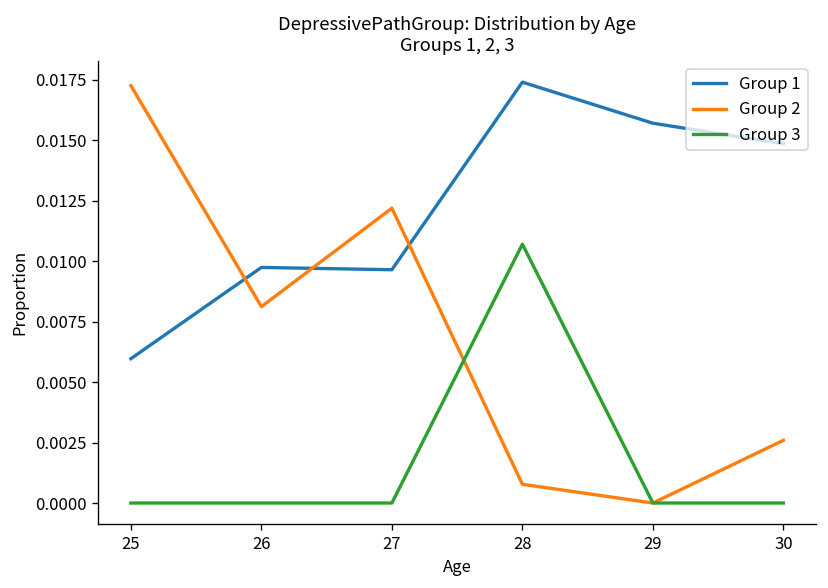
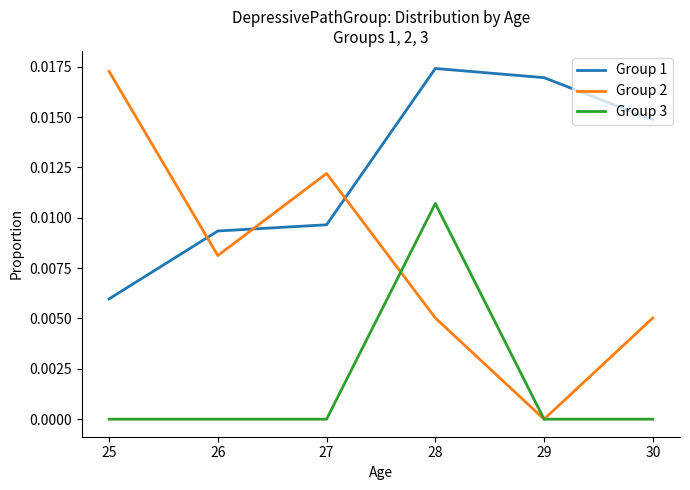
  {
    "Group 1": {
      "25": 0.0060,
-     "26": 0.0097,
+     "26": 0.0093,
      "27": 0.0097,
      "28": 0.0174,
-     "29": 0.0157
+     "29": 0.0170
    },
    "Group 2": {
      "25": 0.0173,
      "26": 0.0081,
      "27": 0.0122,
-     "28": 0.0008,
-     "30": 0.0026
+     "28": 0.0050,
+     "30": 0.0050
    },
    "Group 3": {
      "25": 0.0000,
      "26": 0.0000,
      "27": 0.0000,
      "28": 0.0107,
      "30": 0.0000
    }
  }
